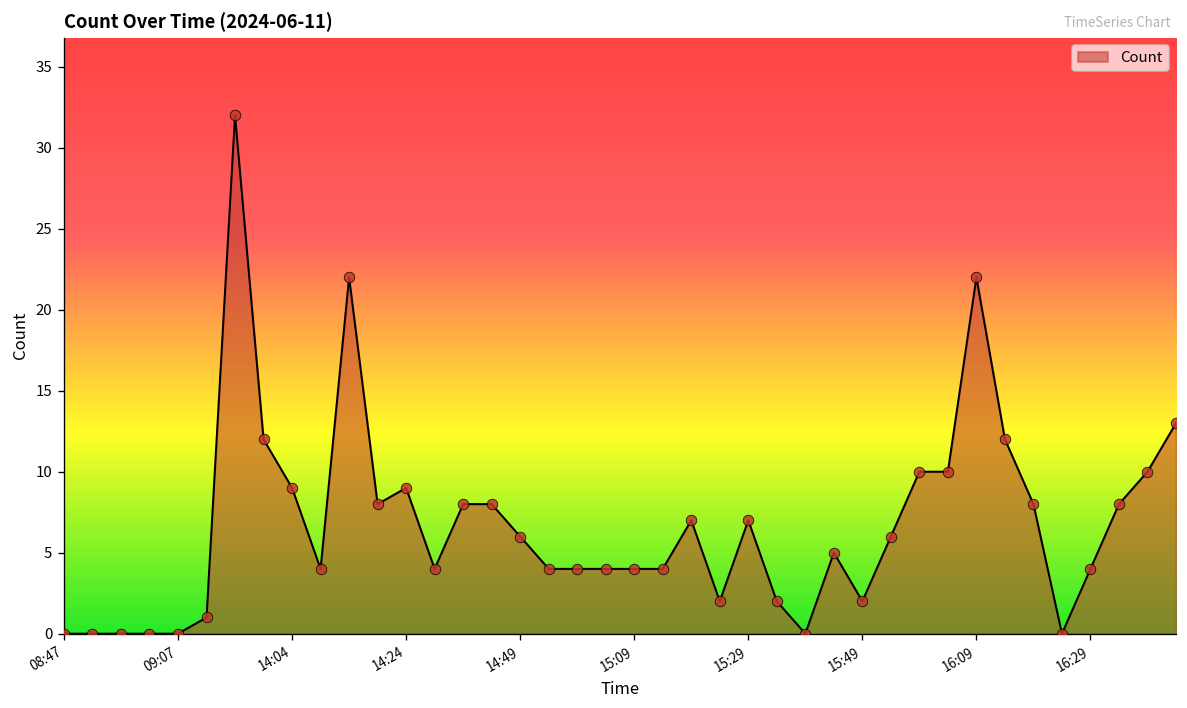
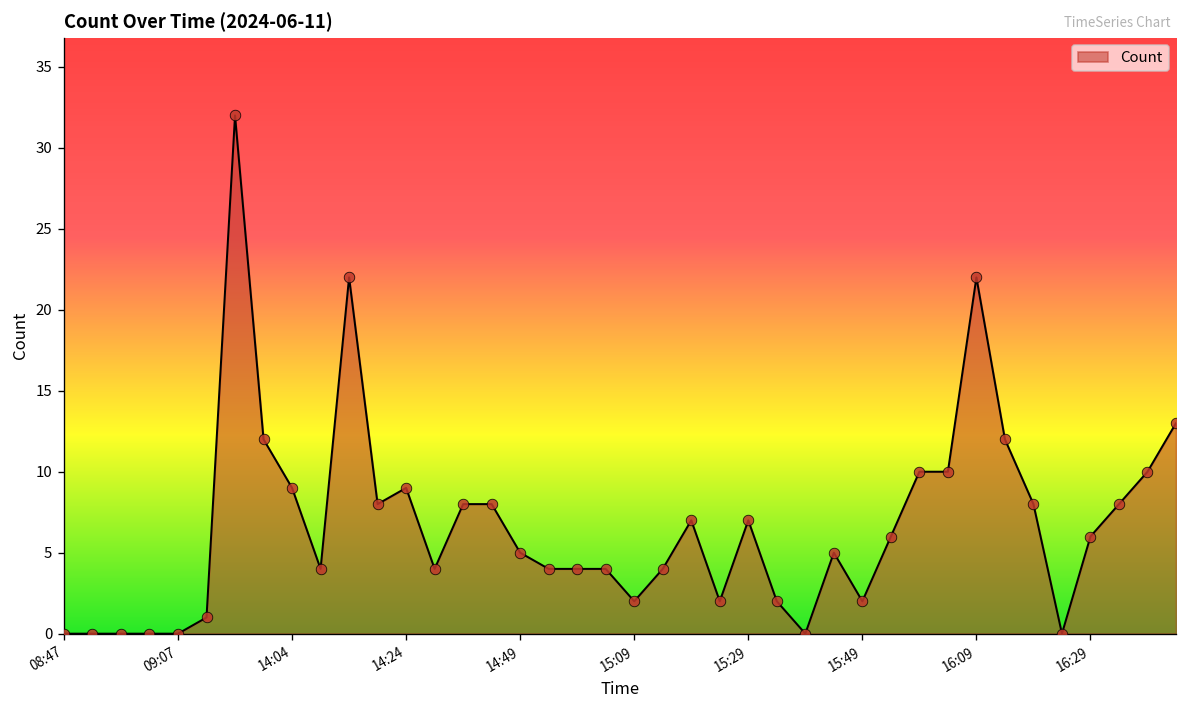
  {
    "08:47": 0,
    "09:07": 0,
    "14:04": 9,
    "14:24": 9,
-   "14:49": 6,
-   "15:09": 4,
+   "14:49": 5,
+   "15:09": 2,
    "15:29": 7,
    "15:49": 2,
    "16:09": 22,
-   "16:29": 4
+   "16:29": 6
  }
